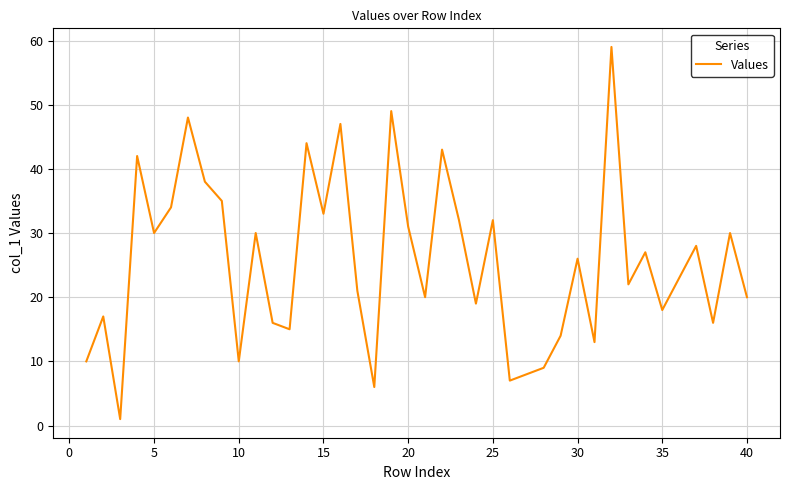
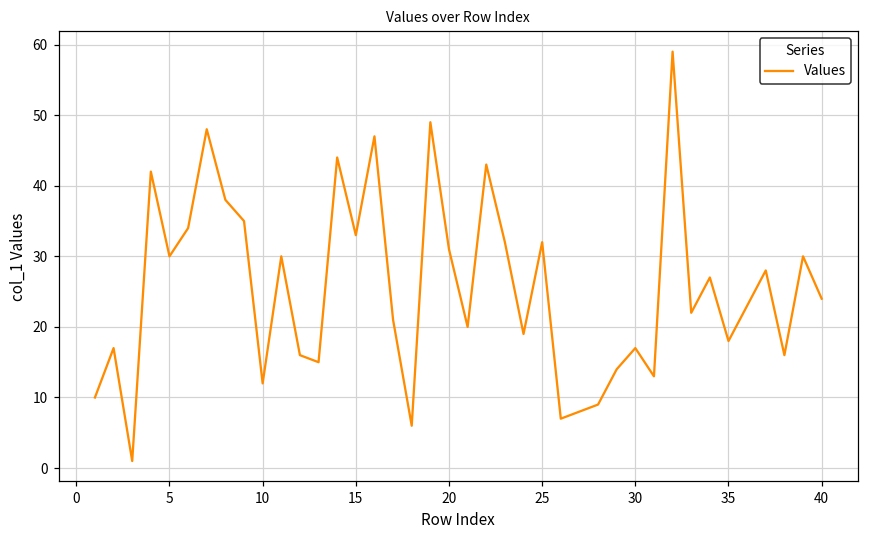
  {
    "5": 30,
-   "10": 10,
+   "10": 12,
    "15": 33,
    "20": 31,
    "25": 32,
-   "30": 26,
+   "30": 17,
    "35": 18,
-   "40": 20
+   "40": 24
  }
